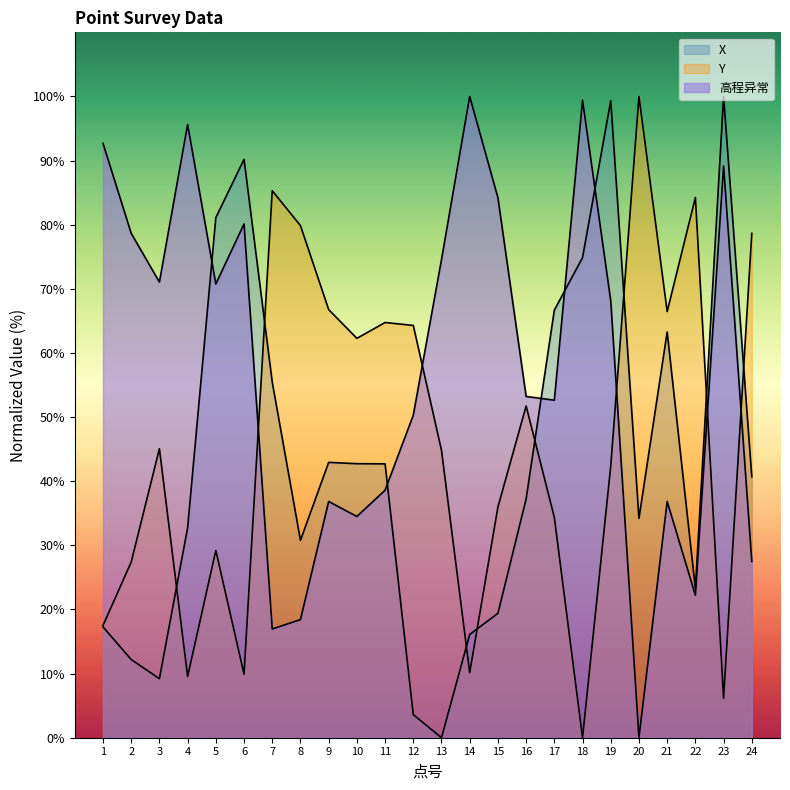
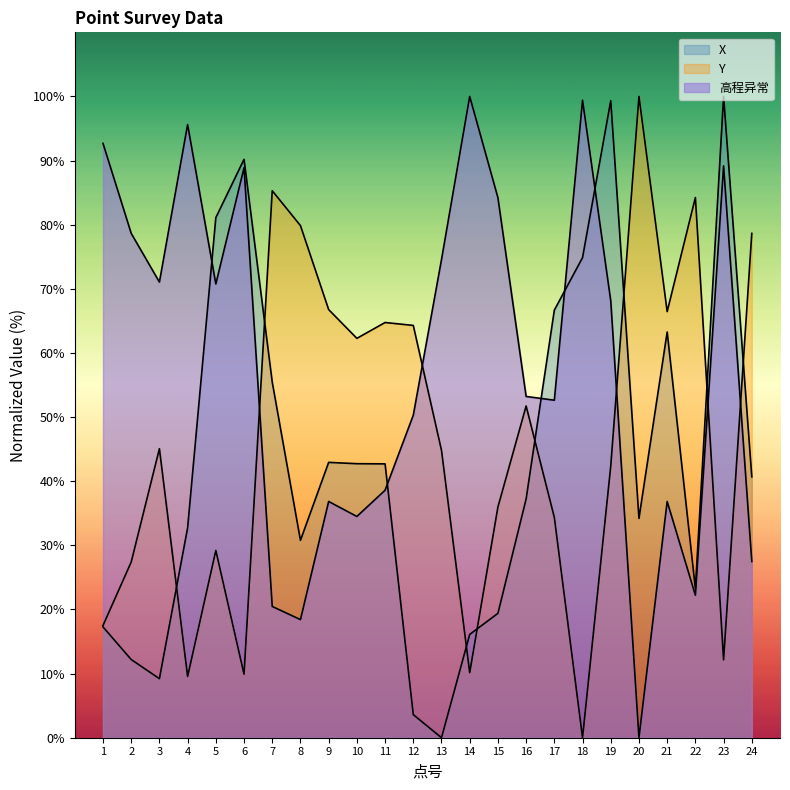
  {
    "X": {
      "2": "12%",
      "3": "9%",
      "4": "33%",
      "5": "81%",
      "6": "90%",
      "7": "55%",
      "8": "31%",
      "9": "43%",
      "10": "43%",
      "11": "43%",
      "12": "4%",
      "13": "0%",
      "14": "16%",
      "15": "19%",
      "16": "37%",
      "17": "67%",
      "18": "75%",
      "19": "99%",
      "20": "34%",
      "21": "63%",
      "22": "23%",
      "24": "41%"
    },
    "Y": {
      "2": "27%",
      "3": "45%",
      "4": "10%",
      "5": "29%",
      "6": "10%",
      "7": "85%",
      "8": "80%",
      "9": "67%",
      "10": "62%",
      "11": "65%",
      "12": "64%",
      "13": "45%",
      "14": "10%",
      "15": "36%",
      "16": "52%",
      "17": "34%",
      "18": "0%",
      "19": "42%",
      "20": "100%",
      "21": "66%",
      "22": "84%",
-     "23": "6%",
+     "23": "12%",
      "24": "79%"
    },
    "高程异常": {
      "1": "93%",
      "2": "79%",
      "3": "71%",
      "4": "96%",
      "5": "71%",
-     "6": "80%",
-     "7": "17%",
+     "6": "89%",
+     "7": "20%",
      "8": "18%",
      "9": "37%",
      "10": "35%",
      "11": "39%",
      "12": "50%",
      "13": "75%",
      "14": "100%",
      "15": "84%",
      "16": "53%",
      "17": "53%",
      "18": "99%",
      "19": "68%",
      "20": "0%",
      "21": "37%",
      "22": "22%",
      "23": "89%",
      "24": "27%"
    }
  }
